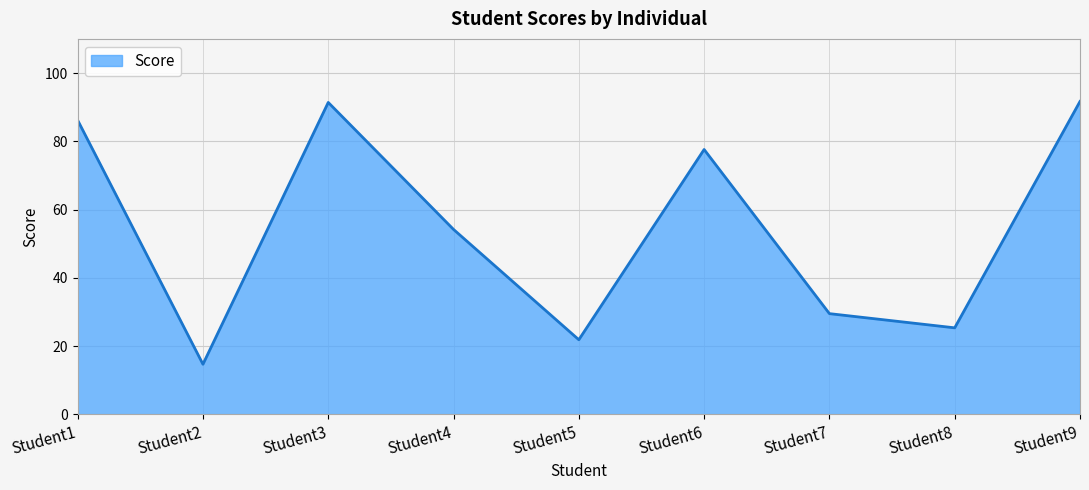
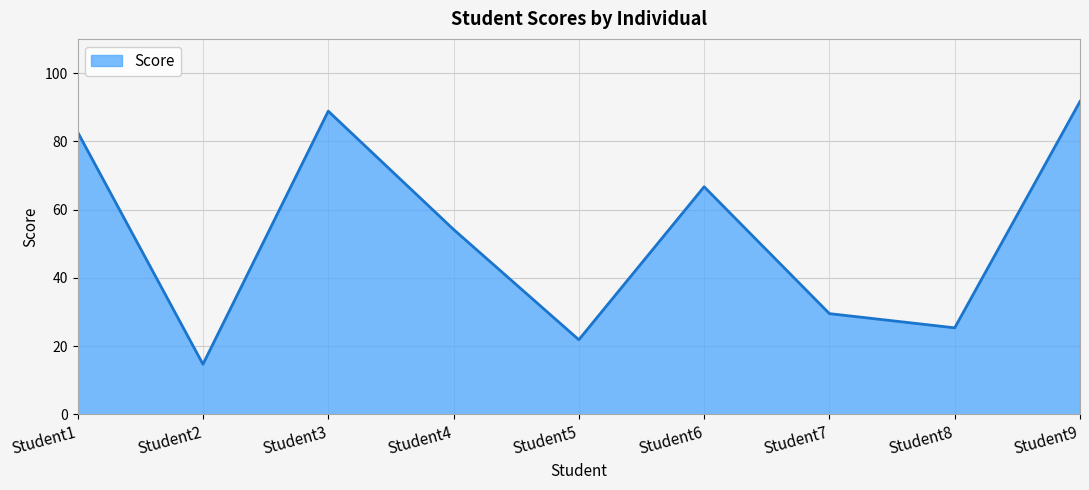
  {
-   "Student1": 86,
+   "Student1": 83,
    "Student2": 15,
-   "Student3": 91,
+   "Student3": 89,
    "Student4": 54,
    "Student5": 22,
-   "Student6": 78,
+   "Student6": 67,
    "Student7": 30,
    "Student8": 25,
    "Student9": 92
  }
